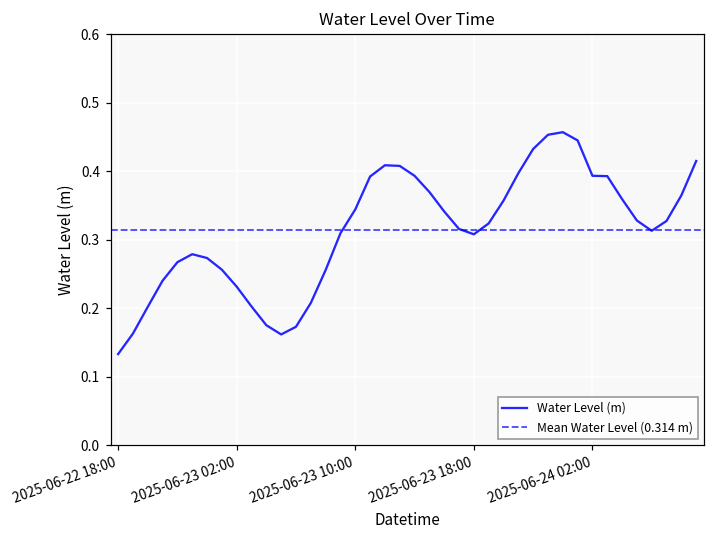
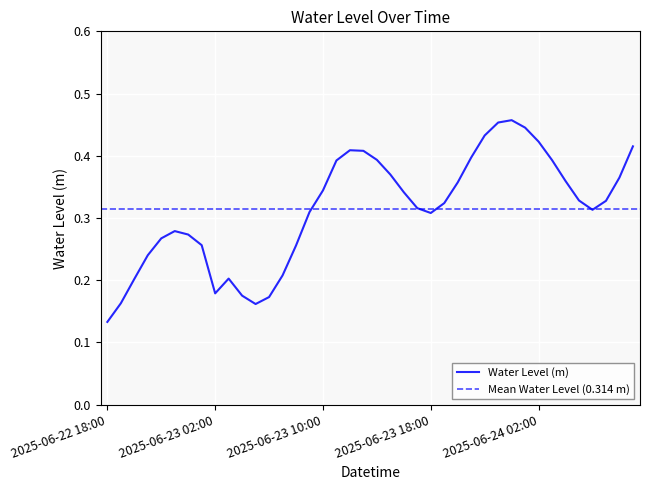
  {
    "2025-06-22 18:00": 0.13,
-   "2025-06-23 02:00": 0.23,
+   "2025-06-23 02:00": 0.18,
    "2025-06-23 10:00": 0.34,
    "2025-06-23 18:00": 0.31,
-   "2025-06-24 02:00": 0.39
+   "2025-06-24 02:00": 0.42
  }
